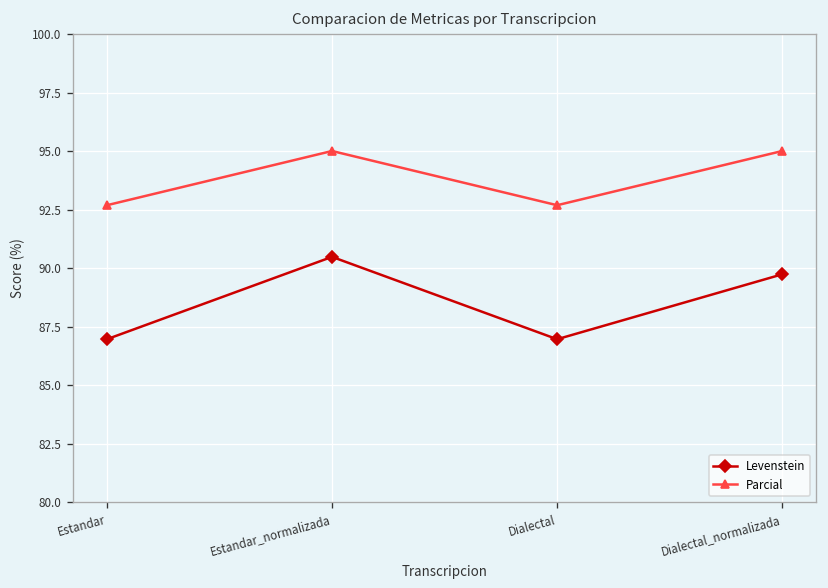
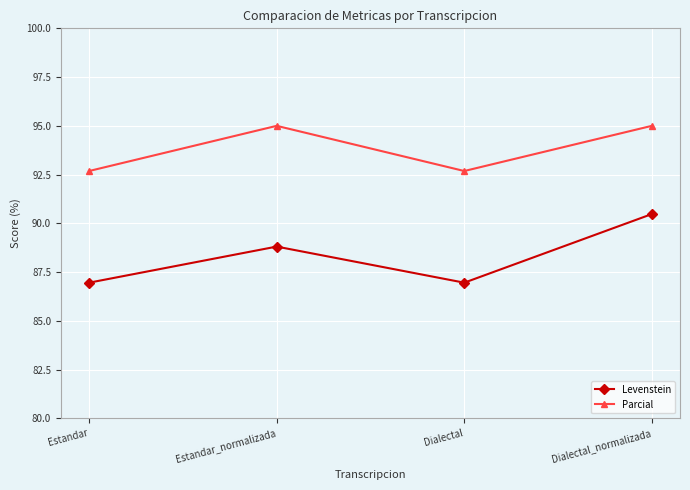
  {
    "Levenstein": {
      "Estandar": 87.0,
-     "Estandar_normalizada": 90.5,
+     "Estandar_normalizada": 88.8,
      "Dialectal": 87.0,
-     "Dialectal_normalizada": 89.7
+     "Dialectal_normalizada": 90.5
    },
    "Parcial": {
      "Estandar": 92.7,
      "Estandar_normalizada": 95.0,
      "Dialectal": 92.7,
      "Dialectal_normalizada": 95.0
    }
  }
